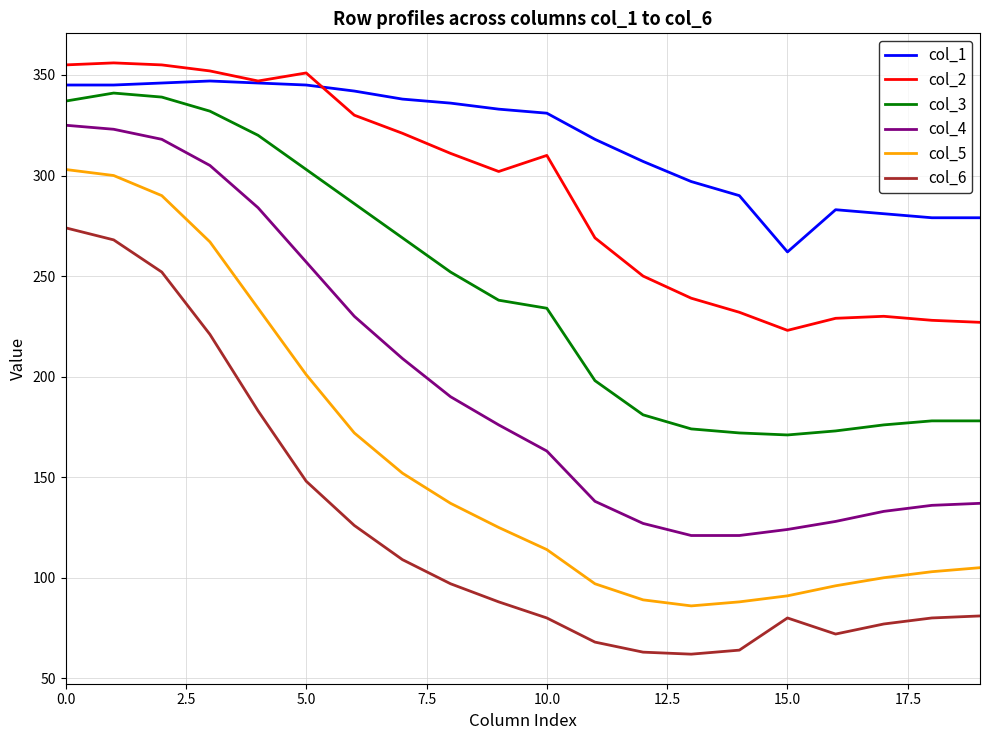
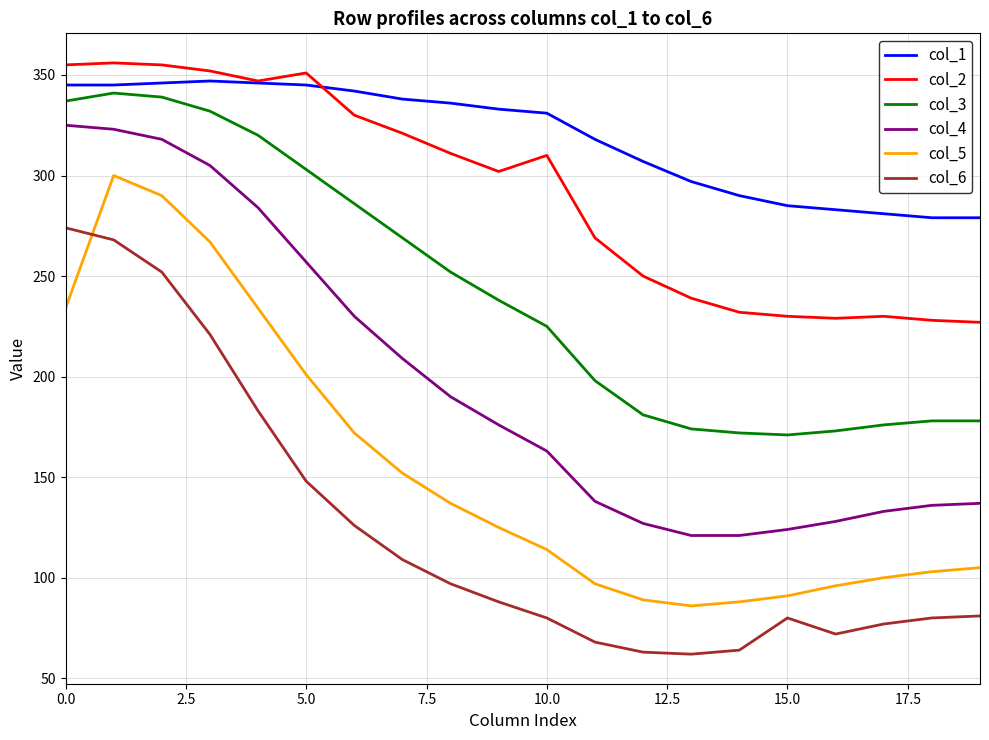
  {
    "col_1": {
      "0.0": 345,
      "5.0": 345,
      "10.0": 331,
-     "15.0": 262
+     "15.0": 285
    },
    "col_2": {
      "0.0": 355,
      "5.0": 351,
      "10.0": 310,
-     "15.0": 223
+     "15.0": 230
    },
    "col_3": {
      "0.0": 337,
      "5.0": 303,
-     "10.0": 234,
+     "10.0": 225,
      "15.0": 171
    },
    "col_4": {
      "0.0": 325,
      "5.0": 257,
      "10.0": 163,
      "15.0": 124
    },
    "col_5": {
-     "0.0": 303,
+     "0.0": 234,
      "5.0": 201,
      "10.0": 114,
      "15.0": 91
    },
    "col_6": {
      "0.0": 274,
      "5.0": 148,
      "10.0": 80,
      "15.0": 80
    }
  }
